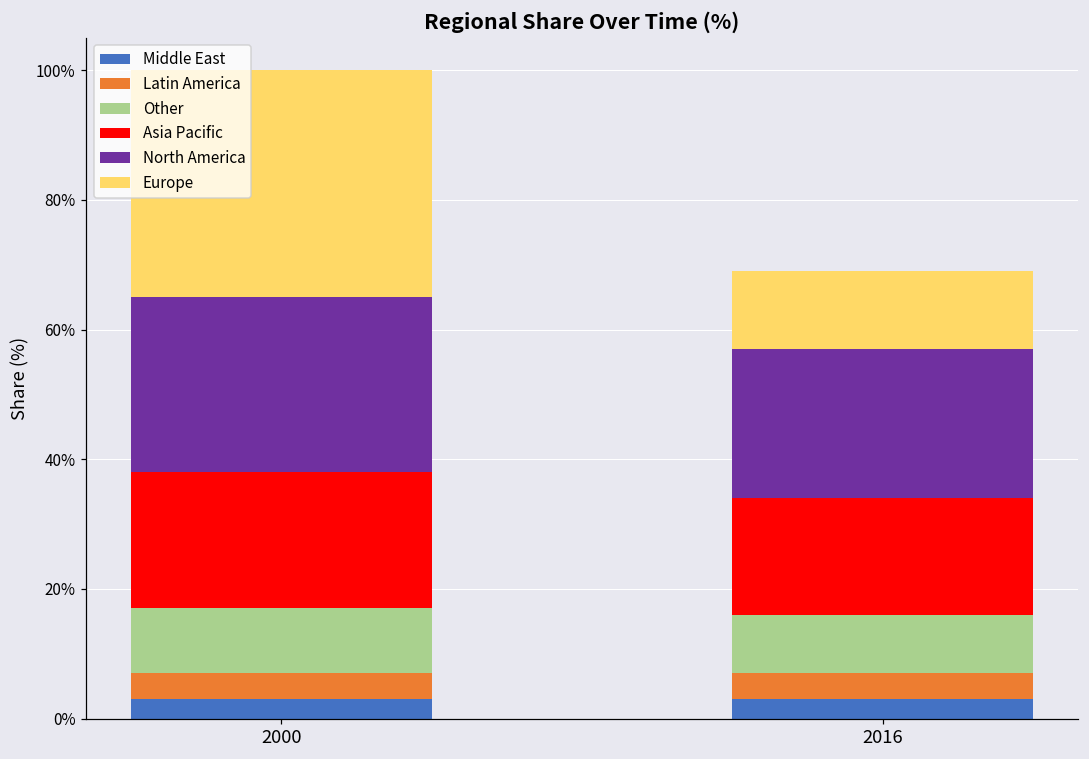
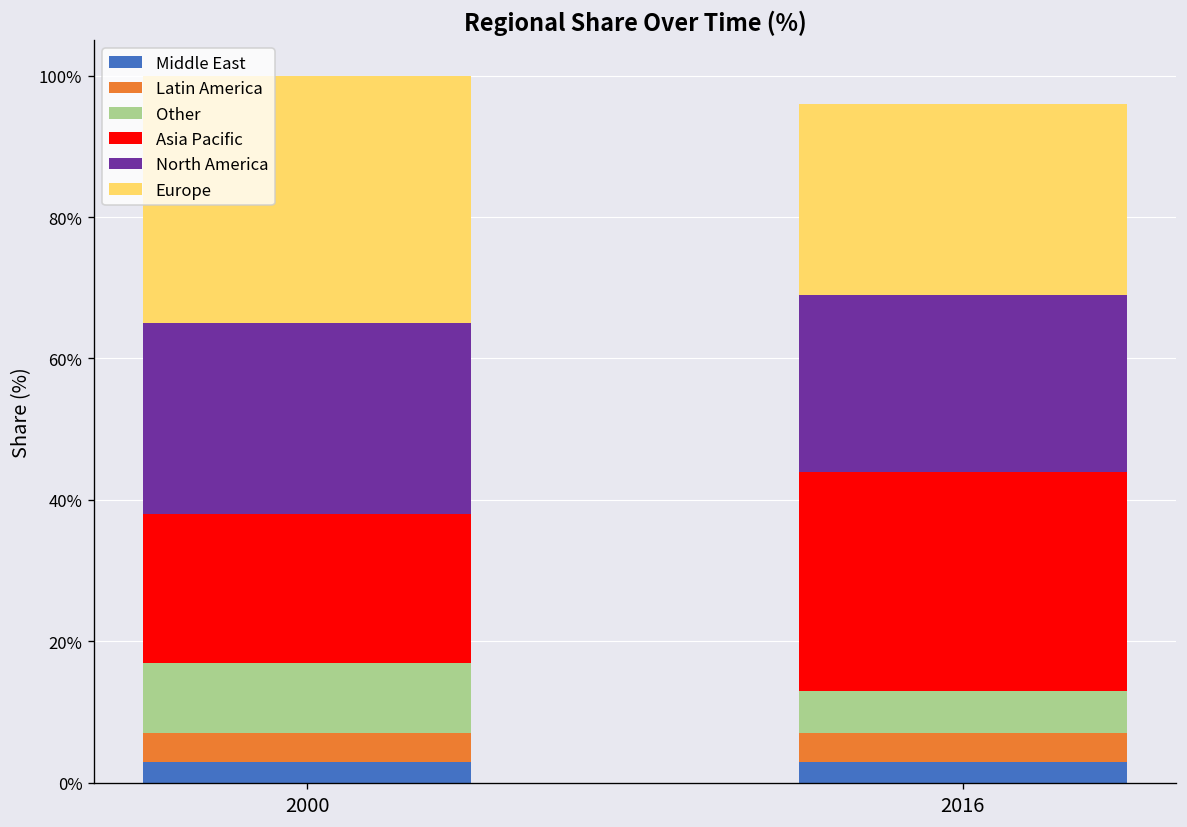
  {
    "Middle East": {
      "2000": "3%",
      "2016": "3%"
    },
    "Latin America": {
      "2000": "4%",
      "2016": "4%"
    },
    "Other": {
      "2000": "10%",
-     "2016": "9%"
+     "2016": "6%"
    },
    "Asia Pacific": {
      "2000": "21%",
-     "2016": "18%"
+     "2016": "31%"
    },
    "North America": {
      "2000": "27%",
-     "2016": "23%"
+     "2016": "25%"
    },
    "Europe": {
      "2000": "35%",
-     "2016": "12%"
+     "2016": "27%"
    }
  }
